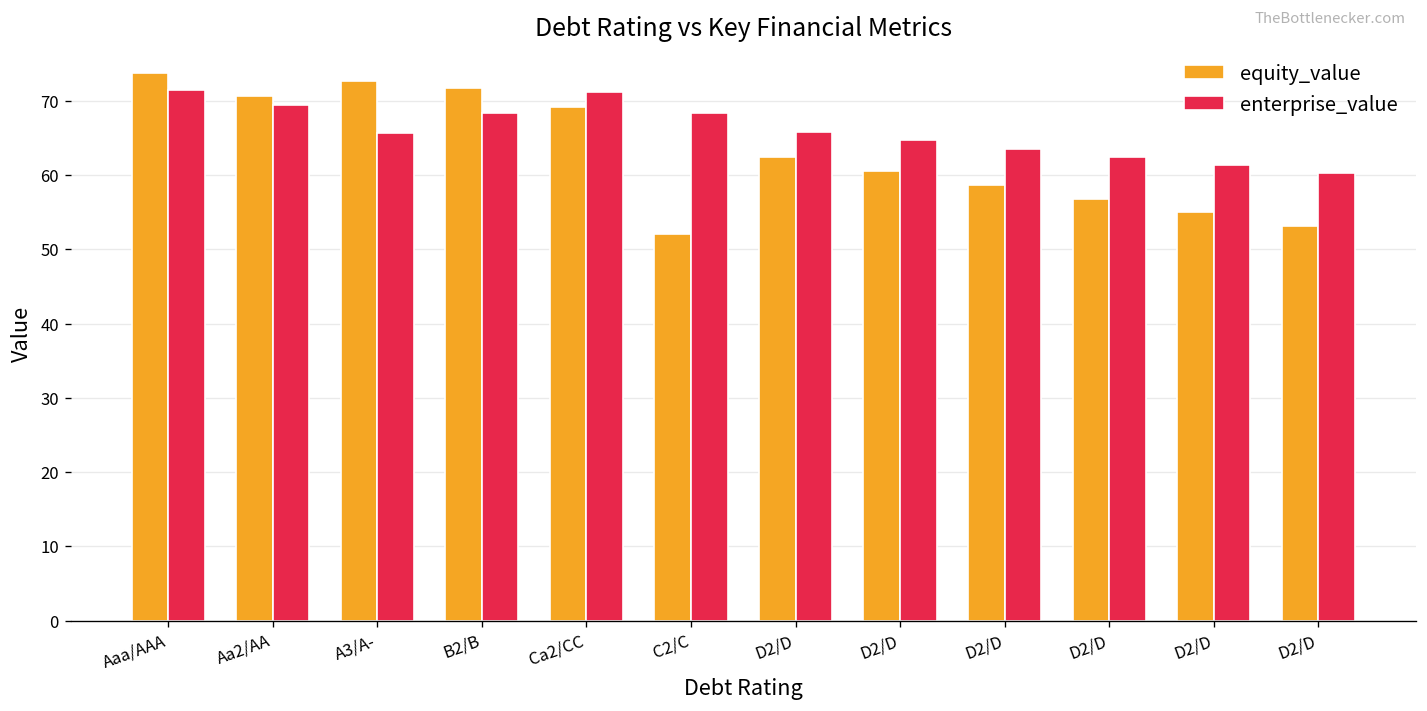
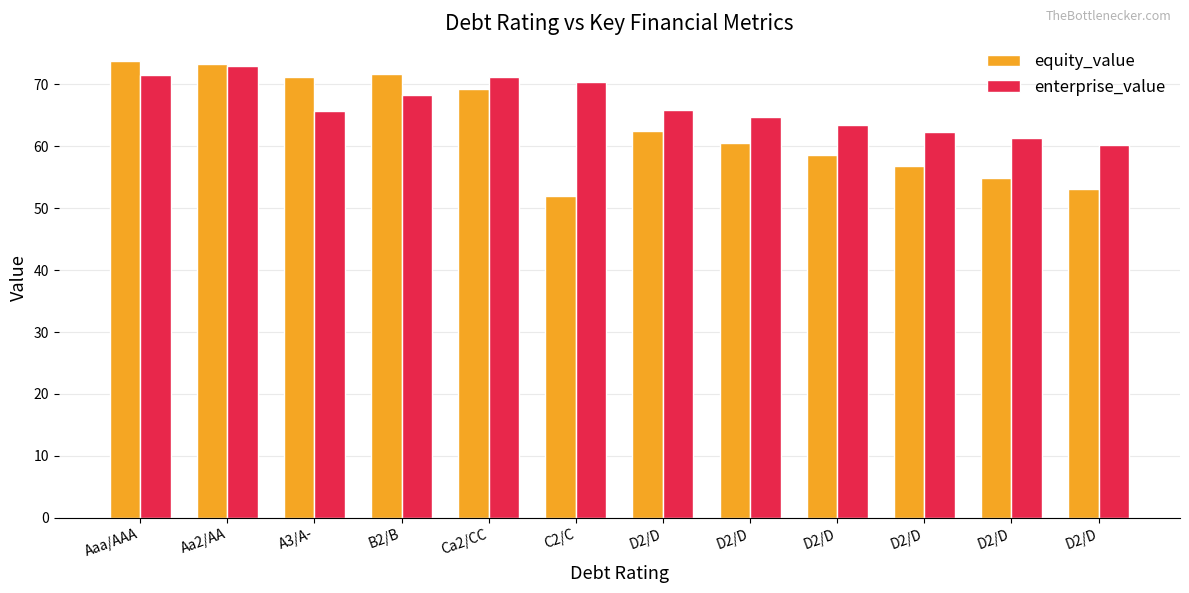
  {
    "equity_value": {
      "Aaa/AAA": 74,
-     "Aa2/AA": 71,
-     "A3/A-": 73,
+     "Aa2/AA": 73,
+     "A3/A-": 71,
      "B2/B": 72,
      "Ca2/CC": 69,
      "C2/C": 52
    },
    "enterprise_value": {
      "Aaa/AAA": 71,
-     "Aa2/AA": 69,
+     "Aa2/AA": 73,
      "A3/A-": 66,
      "B2/B": 68,
      "Ca2/CC": 71,
-     "C2/C": 68
+     "C2/C": 70
    }
  }
